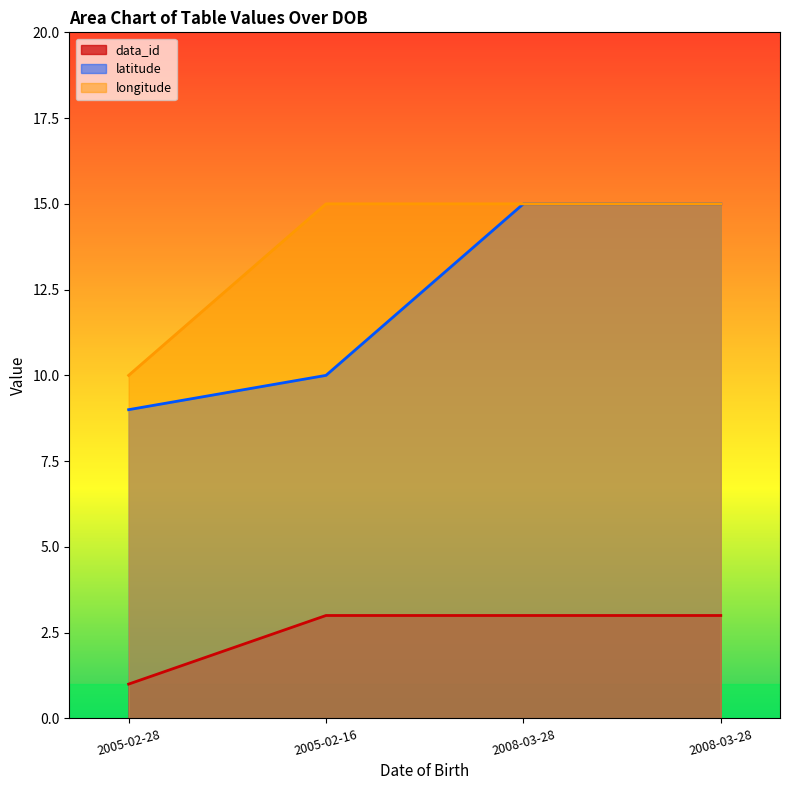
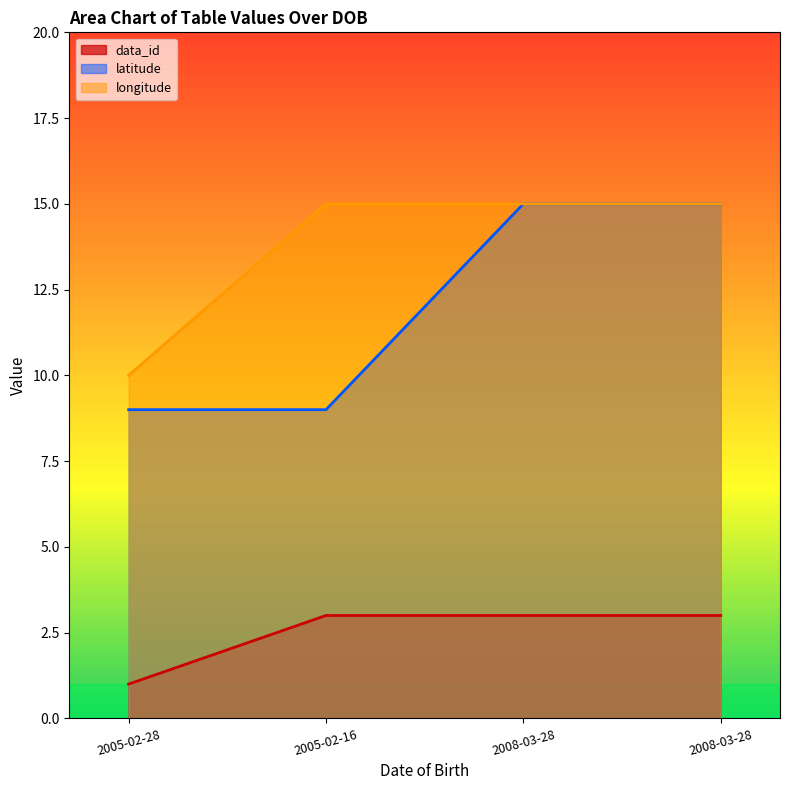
  {
    "data_id": {
      "2005-02-16": 3
    },
    "latitude": {
      "2005-02-28": 9,
-     "2005-02-16": 10
+     "2005-02-16": 9
    },
    "longitude": {
      "2005-02-28": 10,
      "2005-02-16": 15
    }
  }
